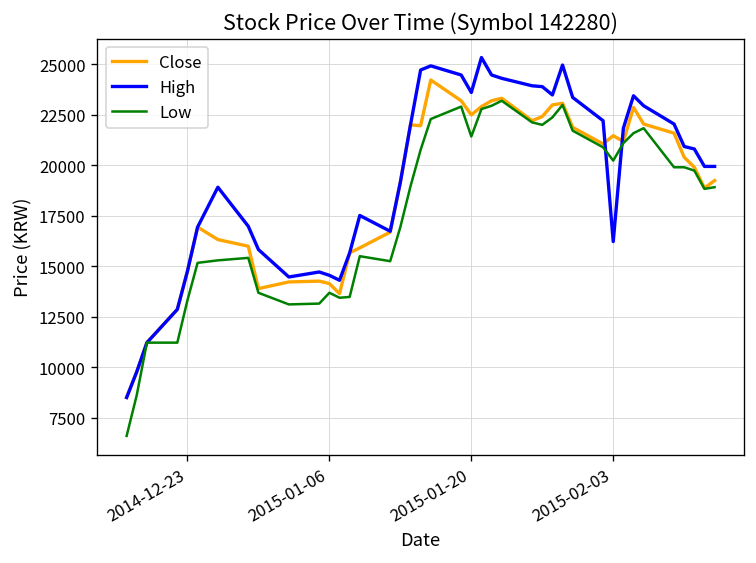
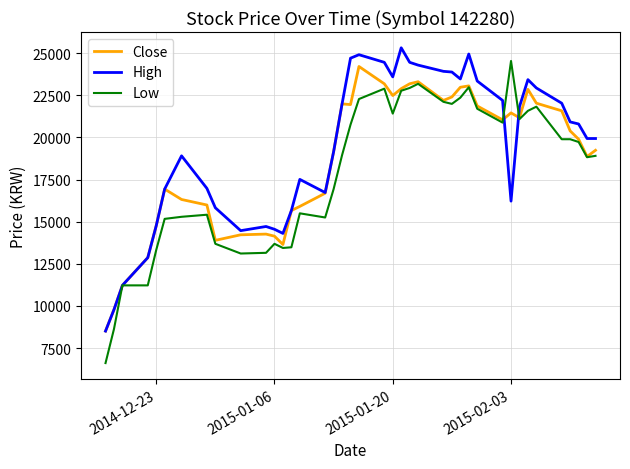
  {
    "Close": {
      "2015-01-06": 14100,
      "2015-01-20": 22500,
      "2015-02-03": 21500
    },
    "High": {
      "2015-01-06": 14600,
      "2015-01-20": 23600,
      "2015-02-03": 16200
    },
    "Low": {
      "2014-12-23": 13300,
      "2015-01-06": 13700,
      "2015-01-20": 21400,
-     "2015-02-03": 20200
+     "2015-02-03": 24500
    }
  }
